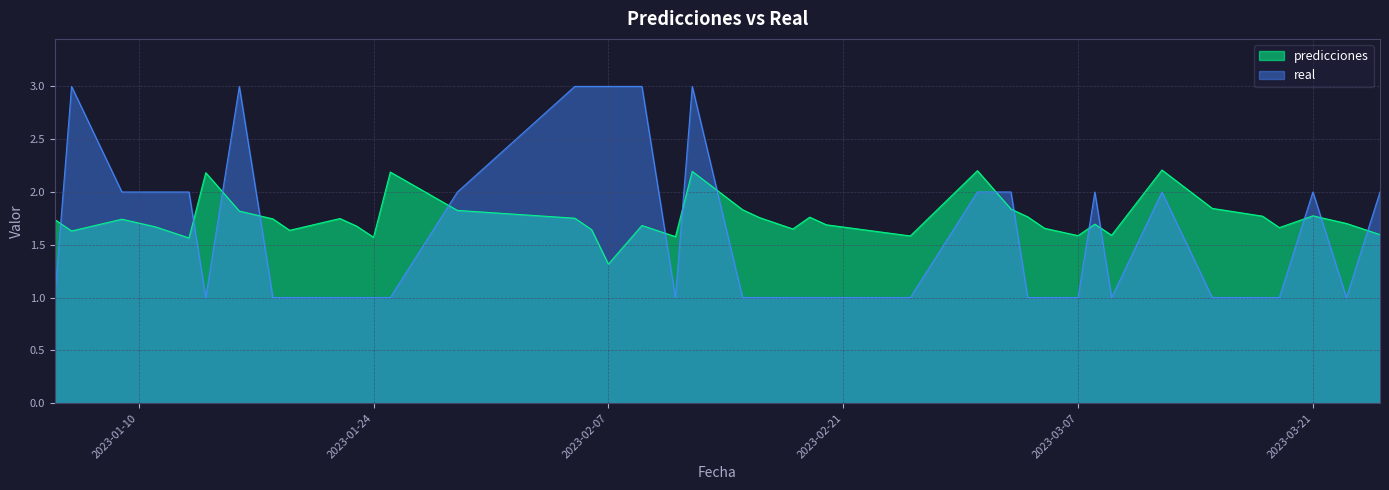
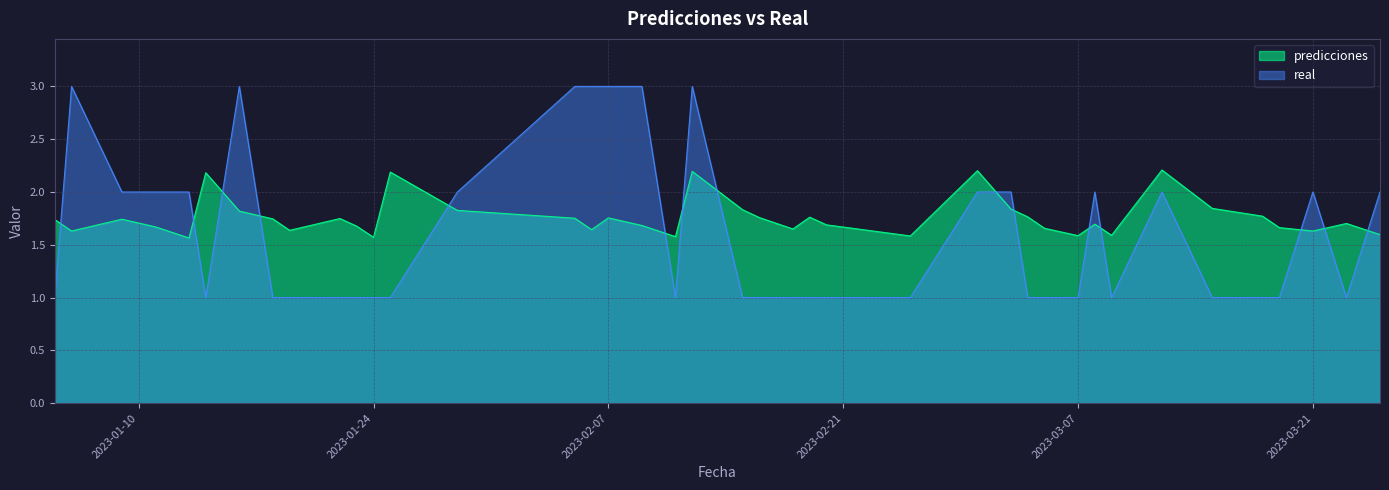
  {
    "predicciones": {
      "2023-01-24": 1.57,
-     "2023-02-07": 1.32,
+     "2023-02-07": 1.76,
      "2023-03-07": 1.59,
-     "2023-03-21": 1.77
+     "2023-03-21": 1.63
    },
    "real": {
      "2023-01-24": 1.00,
      "2023-02-07": 3.00,
      "2023-03-07": 1.00,
      "2023-03-21": 2.00
    }
  }
